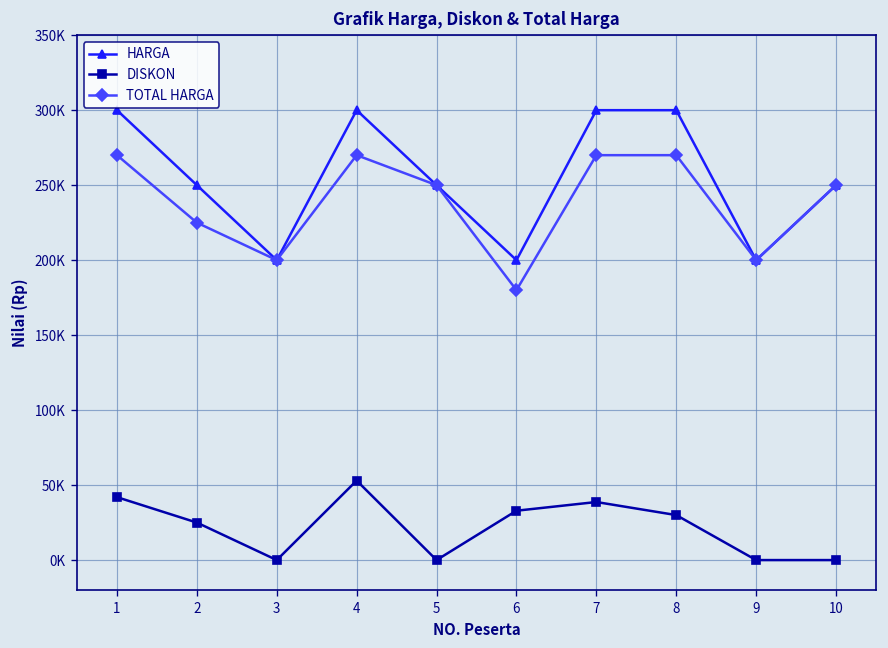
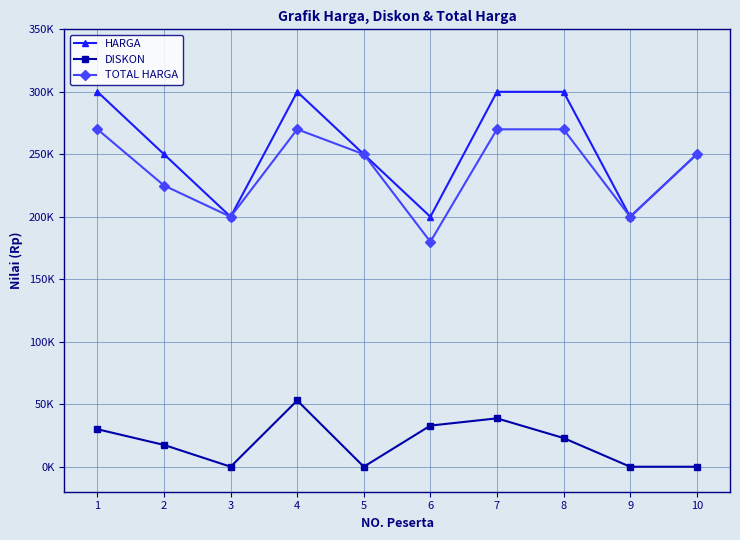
  {
    "DISKON": {
-     "1": 42000,
-     "2": 25000,
+     "1": 30000,
+     "2": 17000,
      "3": 0,
      "4": 53000,
      "5": 0,
      "6": 33000,
      "7": 39000,
-     "8": 30000,
+     "8": 23000,
      "9": 0,
      "10": 0
    }
  }
